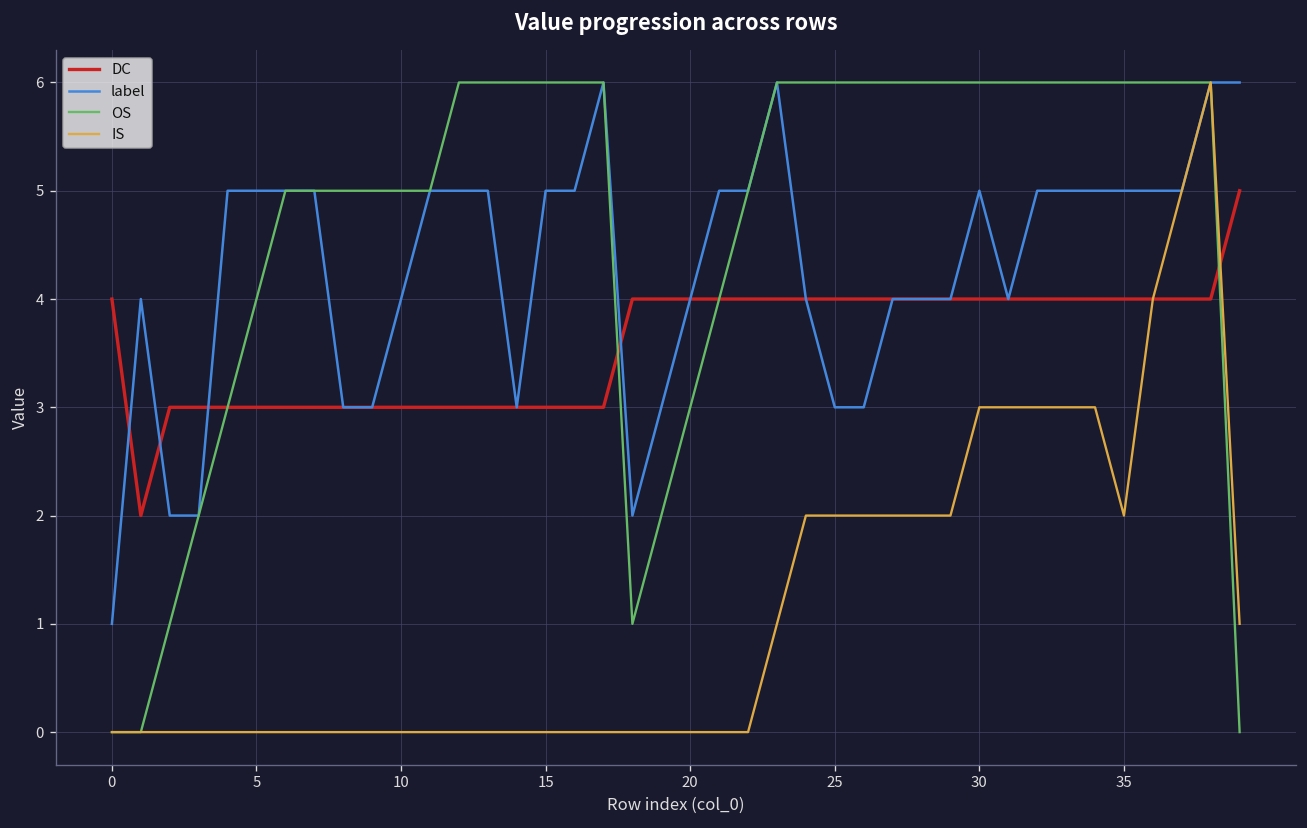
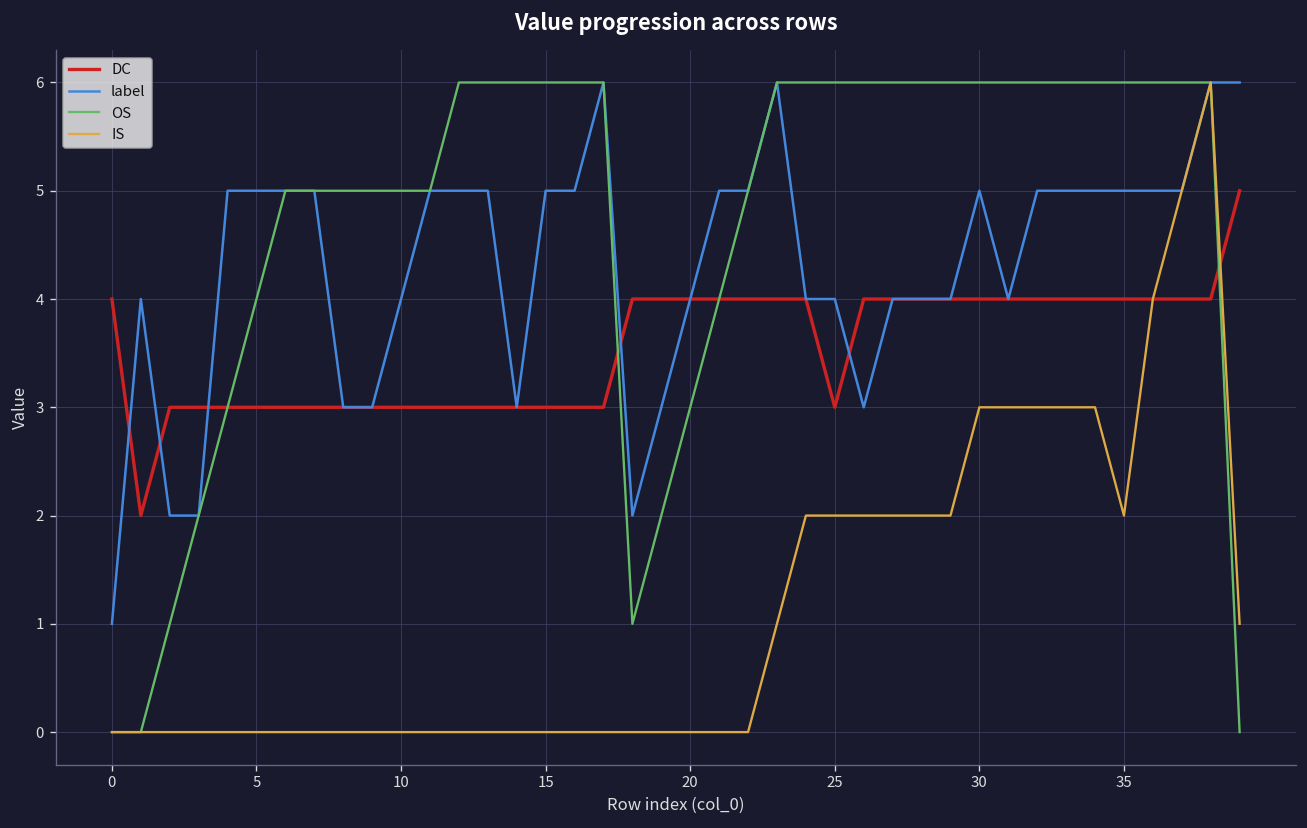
  {
    "DC": {
      "0": 4,
      "5": 3,
      "10": 3,
      "15": 3,
-     "25": 4,
+     "25": 3,
      "30": 4,
      "35": 4
    },
    "label": {
      "0": 1,
      "5": 5,
      "10": 4,
      "15": 5,
-     "25": 3,
+     "25": 4,
      "30": 5,
      "35": 5
    },
    "OS": {
      "5": 4,
      "10": 5,
      "15": 6,
      "20": 3,
      "25": 6,
      "30": 6,
      "35": 6
    },
    "IS": {
      "5": 0,
      "10": 0,
      "15": 0,
      "20": 0,
      "25": 2,
      "30": 3,
      "35": 2
    }
  }
